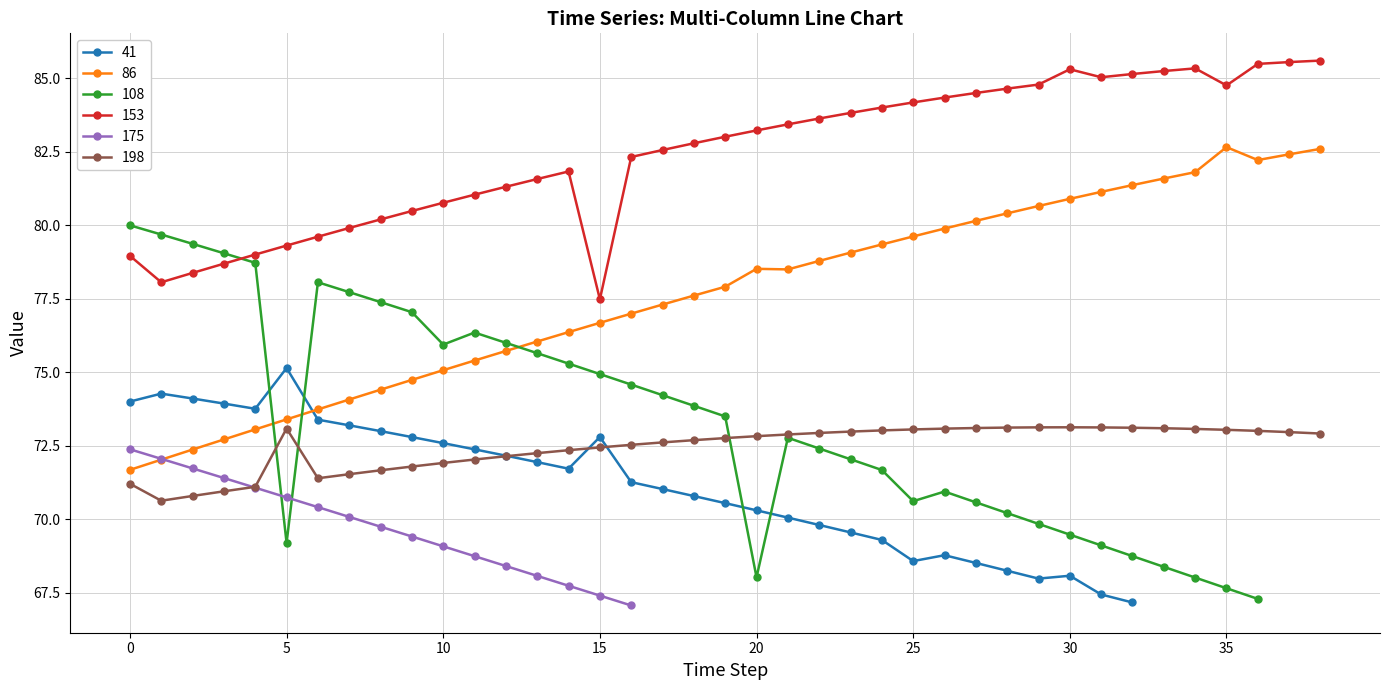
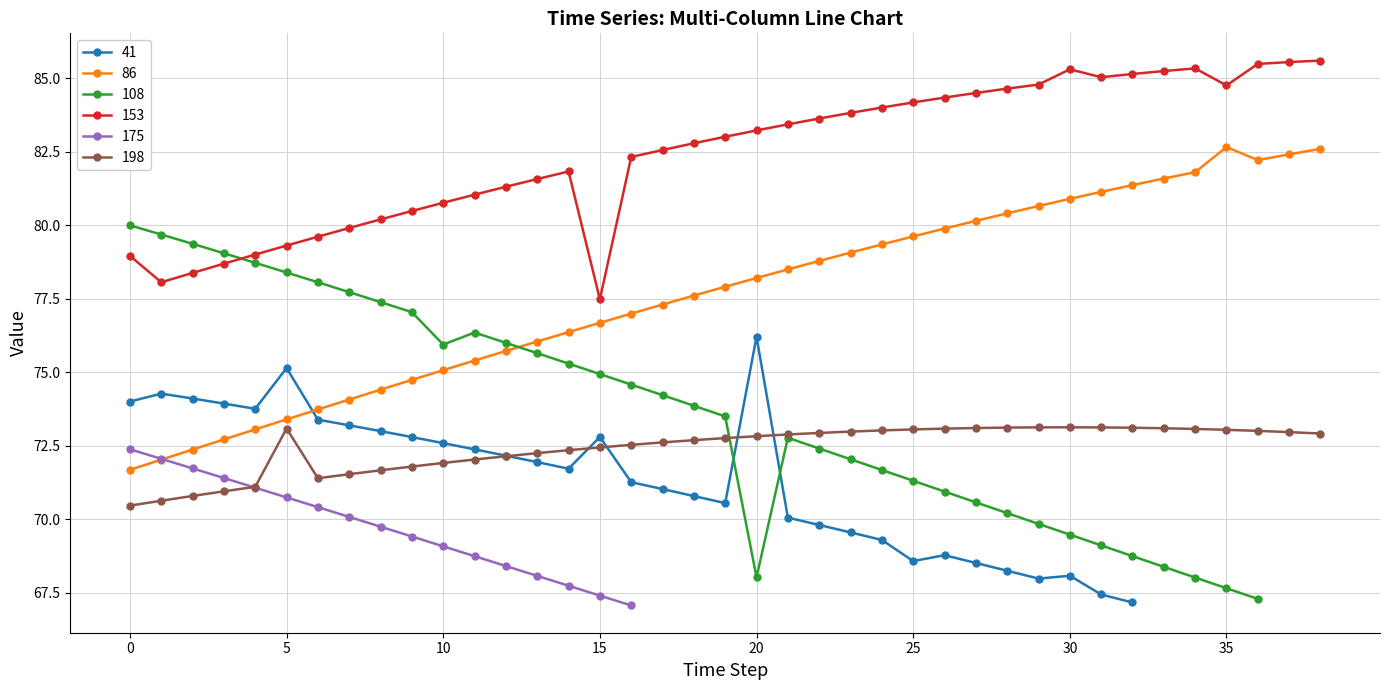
  {
    "41": {
      "0": 74.0,
      "5": 75.1,
      "10": 72.6,
      "15": 72.8,
-     "20": 70.3,
+     "20": 76.2,
      "25": 68.6,
      "30": 68.1
    },
    "86": {
      "0": 71.7,
      "5": 73.4,
      "10": 75.1,
      "15": 76.7,
-     "20": 78.5,
+     "20": 78.2,
      "25": 79.6,
      "30": 80.9,
      "35": 82.7
    },
    "108": {
      "0": 80.0,
-     "5": 69.2,
+     "5": 78.4,
      "10": 75.9,
      "15": 74.9,
      "20": 68.0,
-     "25": 70.6,
+     "25": 71.3,
      "30": 69.5,
      "35": 67.7
    },
    "153": {
      "0": 79.0,
      "5": 79.3,
      "10": 80.8,
      "15": 77.5,
      "20": 83.2,
      "25": 84.2,
      "30": 85.3,
      "35": 84.7
    },
    "175": {
      "0": 72.4,
      "5": 70.7,
      "10": 69.1,
      "15": 67.4
    },
    "198": {
-     "0": 71.2,
+     "0": 70.5,
      "5": 73.1,
      "10": 71.9,
      "15": 72.4,
      "20": 72.8,
      "25": 73.1,
      "30": 73.1,
      "35": 73.0
    }
  }
